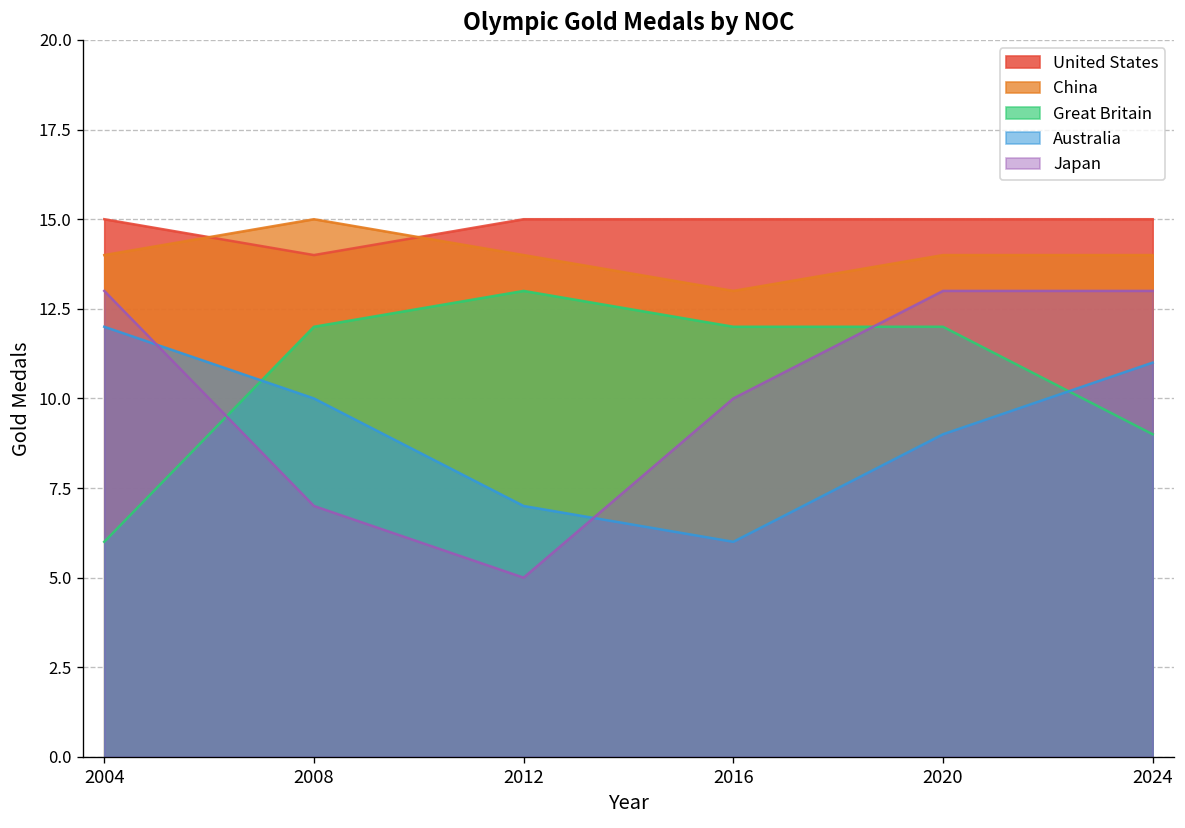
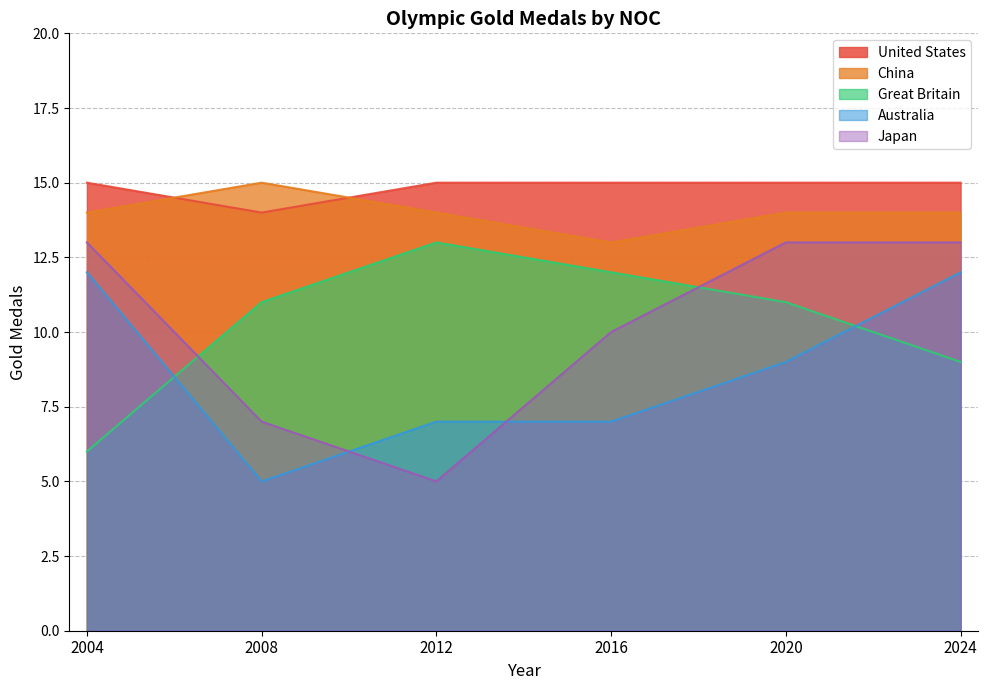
  {
    "Great Britain": {
      "2004": 6,
-     "2008": 12,
+     "2008": 11,
      "2012": 13,
      "2016": 12,
-     "2020": 12,
+     "2020": 11,
      "2024": 9
    },
    "Australia": {
      "2004": 12,
-     "2008": 10,
+     "2008": 5,
      "2012": 7,
-     "2016": 6,
+     "2016": 7,
      "2020": 9,
-     "2024": 11
+     "2024": 12
    },
    "Japan": {
      "2004": 13,
      "2008": 7,
      "2012": 5,
      "2016": 10,
      "2020": 13,
      "2024": 13
    }
  }
